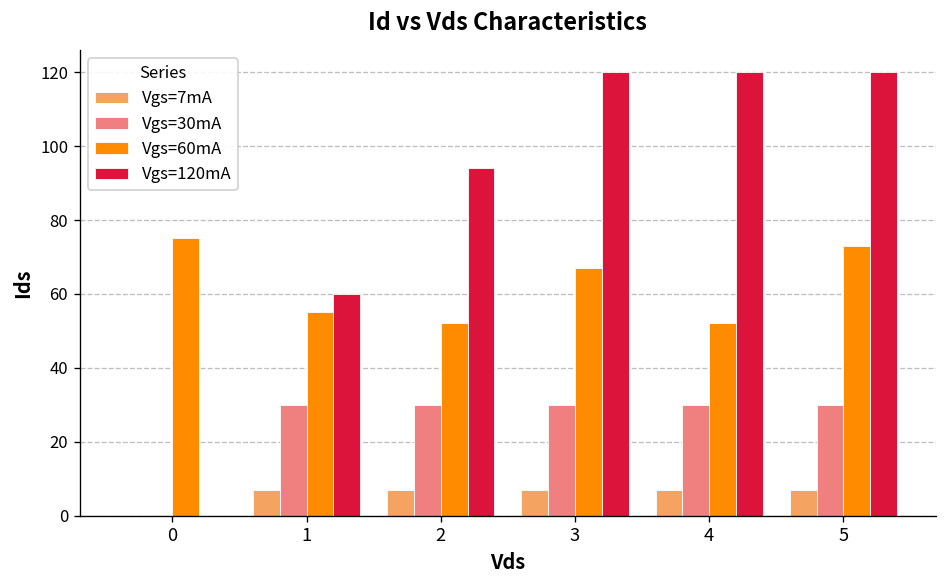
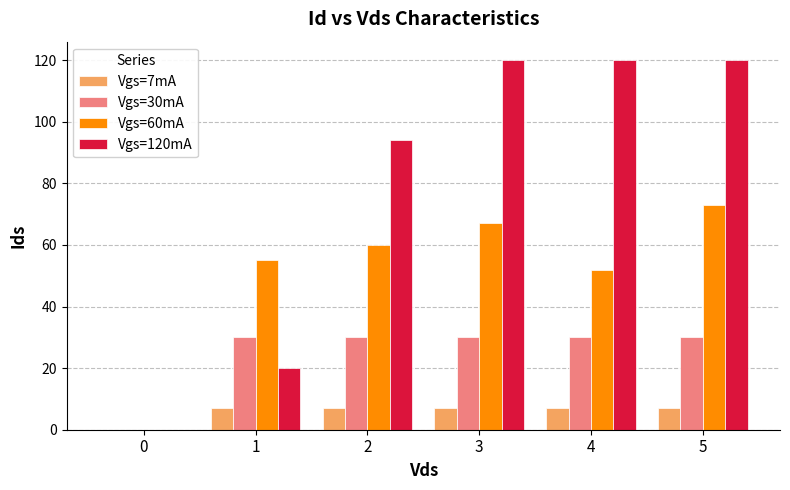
  {
    "Vgs=60mA": {
-     "0": 75,
+     "0": 0,
      "1": 55,
-     "2": 52,
+     "2": 60,
      "3": 67,
      "4": 52,
      "5": 73
    },
    "Vgs=120mA": {
      "0": 0,
-     "1": 60,
+     "1": 20,
      "2": 94,
      "3": 120,
      "4": 120,
      "5": 120
    }
  }
